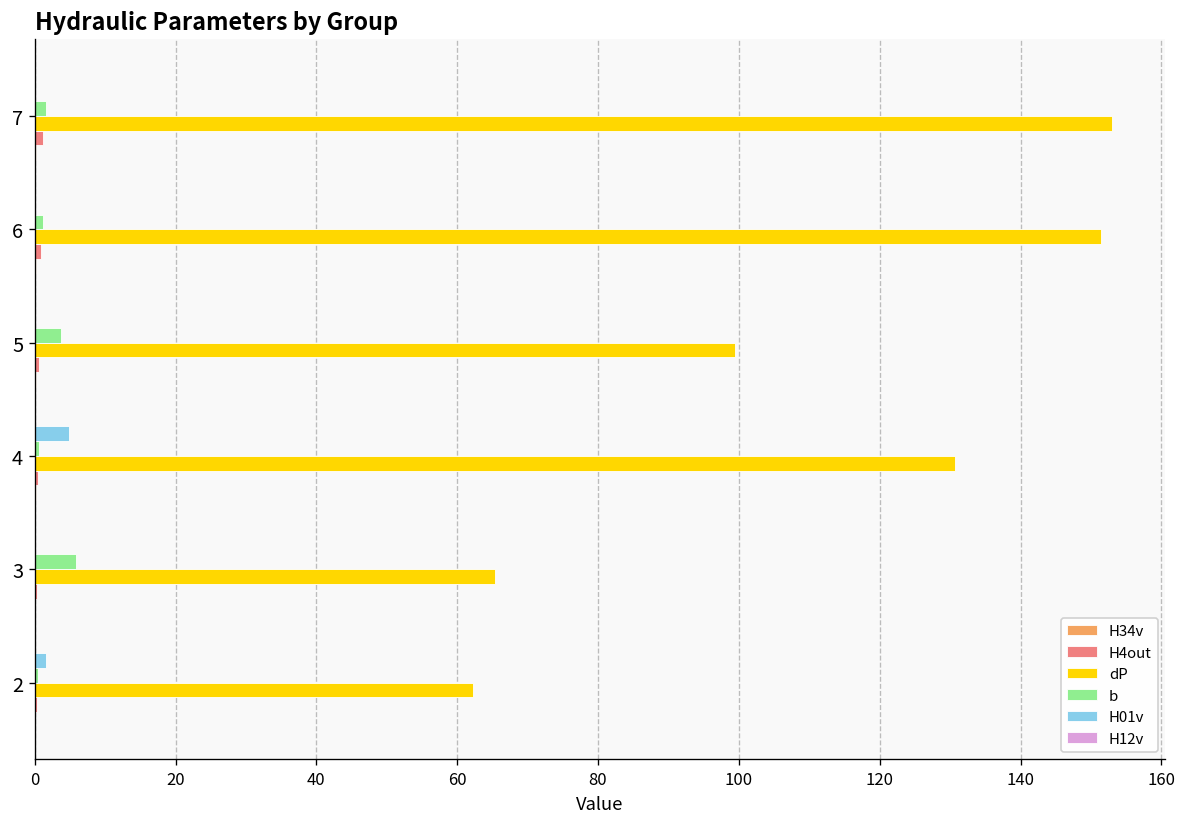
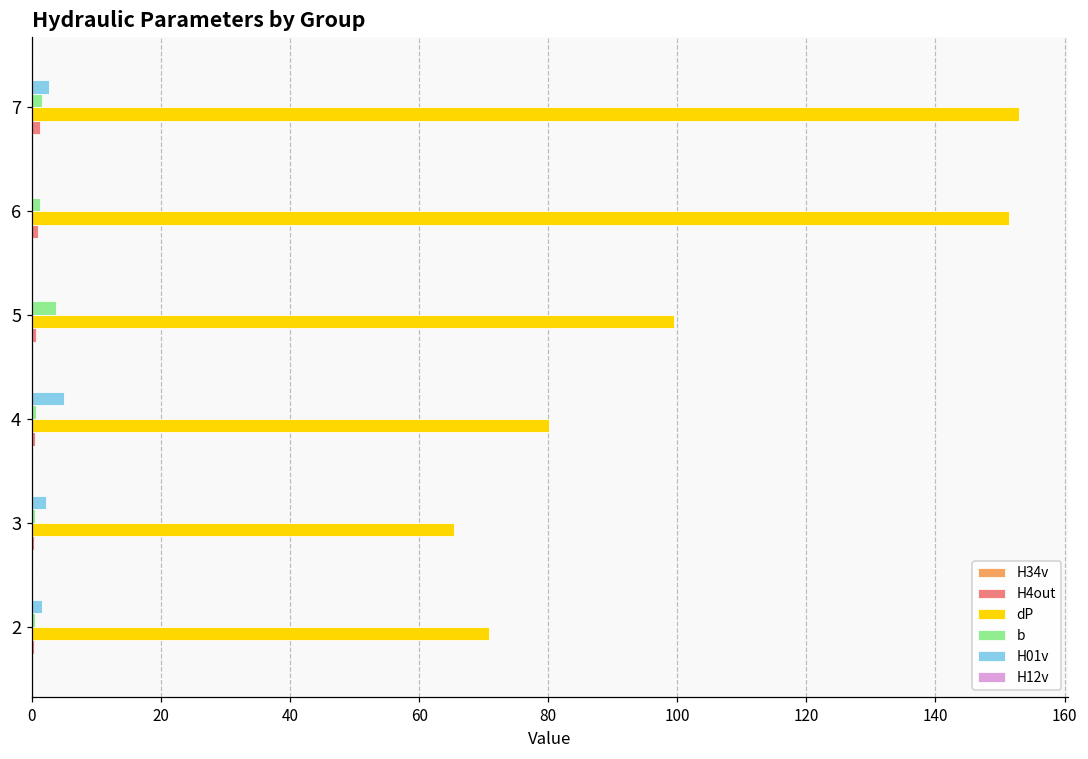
  {
    "dP": {
      "7": 153,
      "6": 151,
      "5": 99,
-     "4": 131,
+     "4": 80,
      "3": 65,
-     "2": 62
+     "2": 71
    },
    "b": {
      "7": 2,
      "6": 1,
      "5": 4,
      "4": 1,
-     "3": 6,
+     "3": 1,
      "2": 0
    },
    "H01v": {
-     "7": 0,
+     "7": 3,
      "4": 5,
-     "3": 0,
+     "3": 2,
      "2": 2
    }
  }
